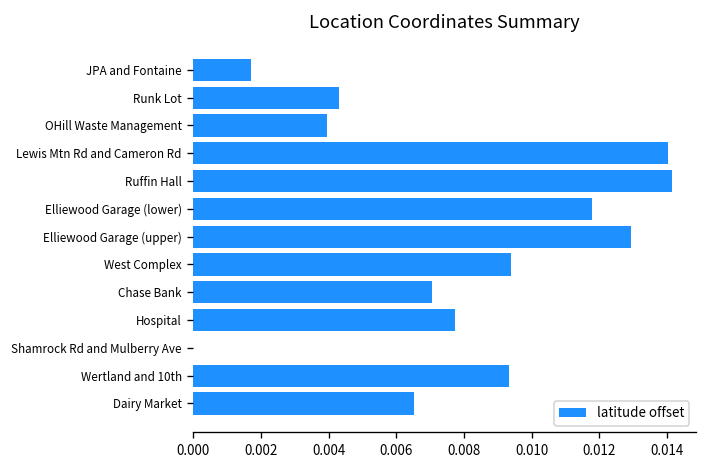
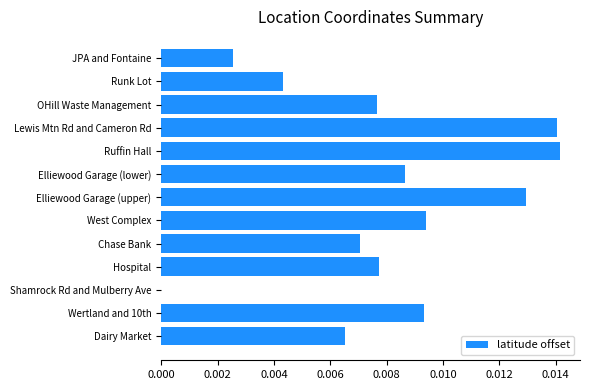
  {
-   "JPA and Fontaine": 0.0017,
+   "JPA and Fontaine": 0.0025,
    "Runk Lot": 0.0043,
-   "OHill Waste Management": 0.0039,
+   "OHill Waste Management": 0.0077,
    "Lewis Mtn Rd and Cameron Rd": 0.0140,
    "Ruffin Hall": 0.0142,
-   "Elliewood Garage (lower)": 0.0118,
+   "Elliewood Garage (lower)": 0.0087,
    "Elliewood Garage (upper)": 0.0130,
    "West Complex": 0.0094,
    "Chase Bank": 0.0071,
    "Hospital": 0.0077,
    "Shamrock Rd and Mulberry Ave": 0.0000,
    "Wertland and 10th": 0.0093,
    "Dairy Market": 0.0065
  }
